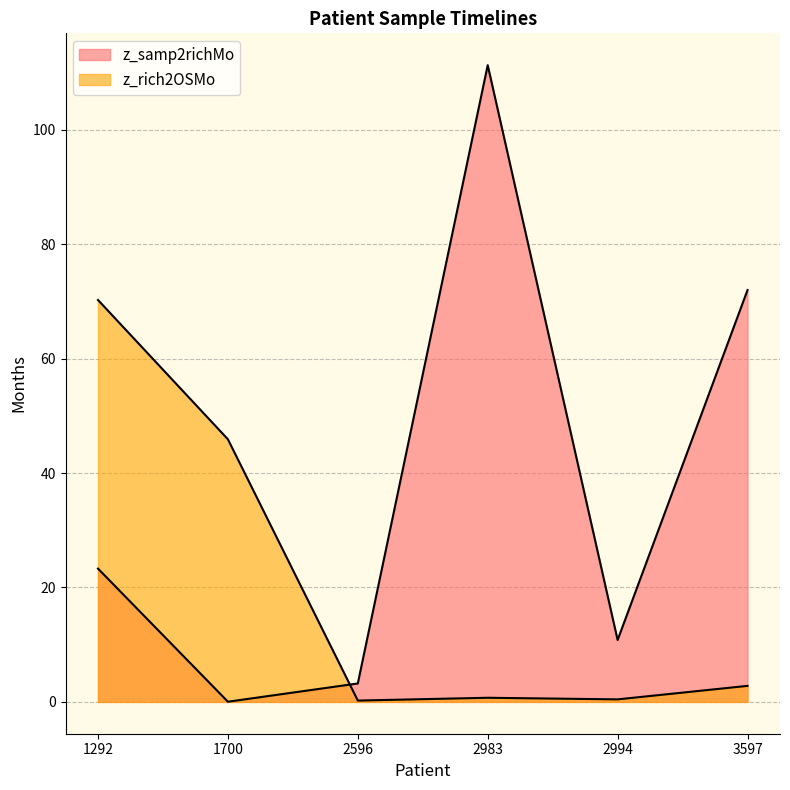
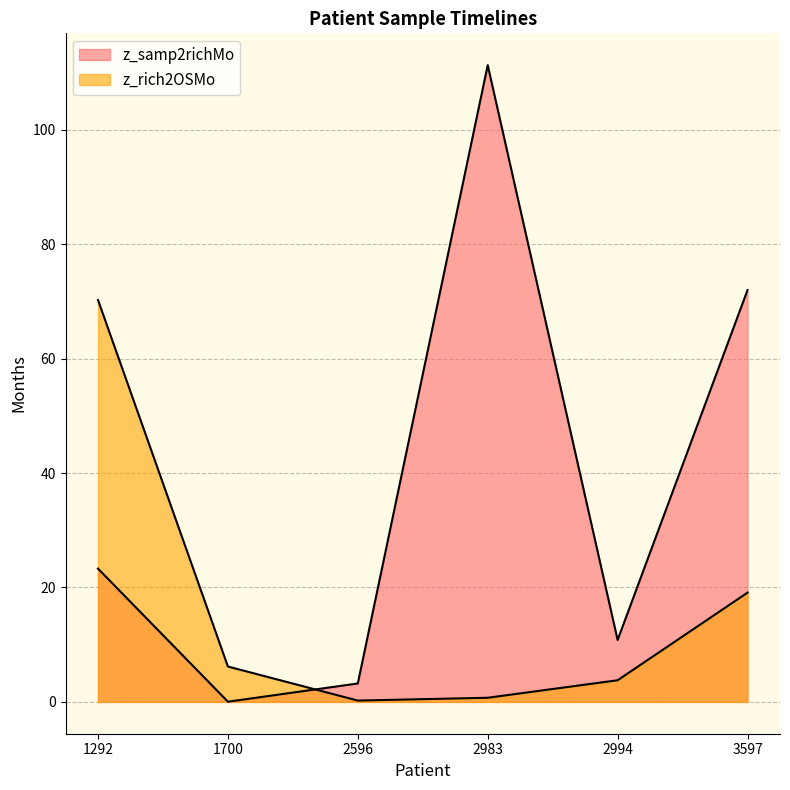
  {
    "z_samp2richMo": {
      "1292": 23,
      "1700": 0,
      "2596": 3,
      "2983": 111,
      "2994": 11,
      "3597": 72
    },
    "z_rich2OSMo": {
      "1292": 70,
-     "1700": 46,
+     "1700": 6,
      "2596": 0,
      "2983": 1,
-     "2994": 0,
-     "3597": 3
+     "2994": 4,
+     "3597": 19
    }
  }
